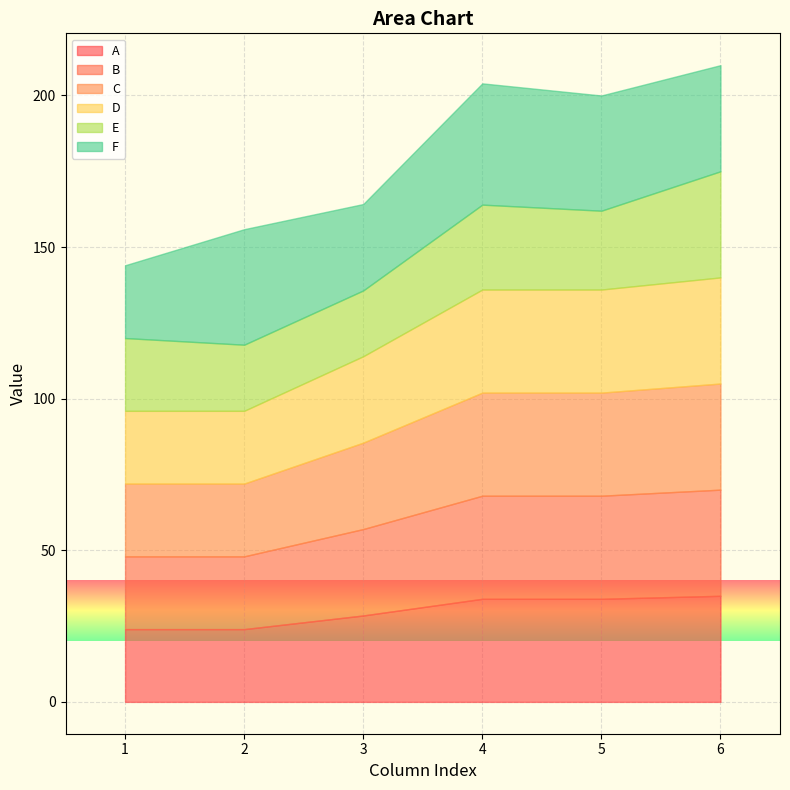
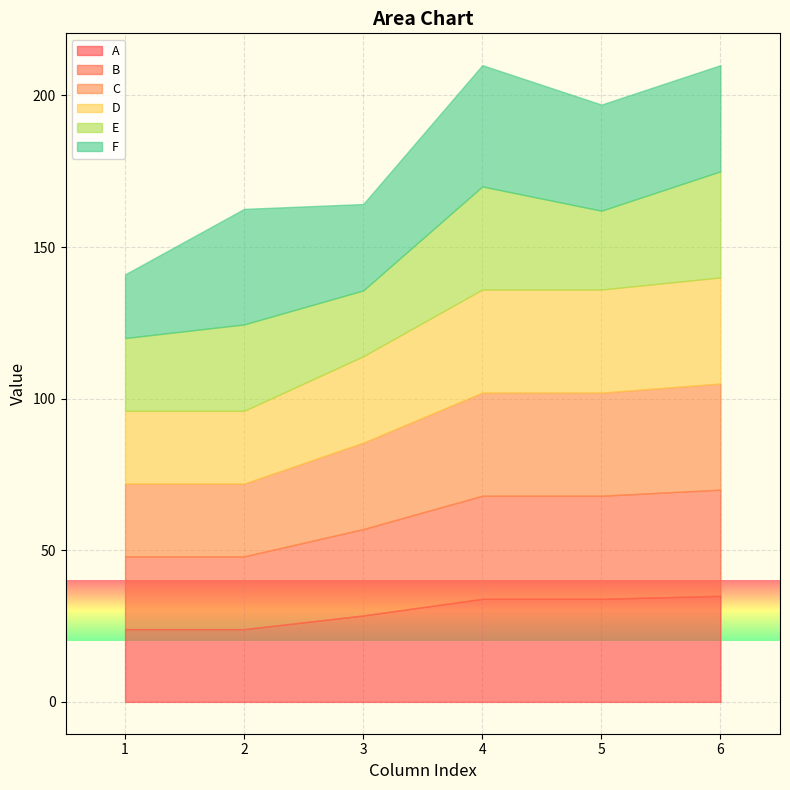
  {
    "D": {
      "1": 24,
      "2": 24,
      "3": 29,
      "4": 34,
      "5": 34,
      "6": 35
    },
    "E": {
      "1": 24,
-     "2": 22,
+     "2": 29,
      "3": 22,
-     "4": 28,
+     "4": 34,
      "5": 26,
      "6": 35
    },
    "F": {
-     "1": 24,
+     "1": 21,
      "2": 38,
      "3": 29,
      "4": 40,
-     "5": 38,
+     "5": 35,
      "6": 35
    }
  }
